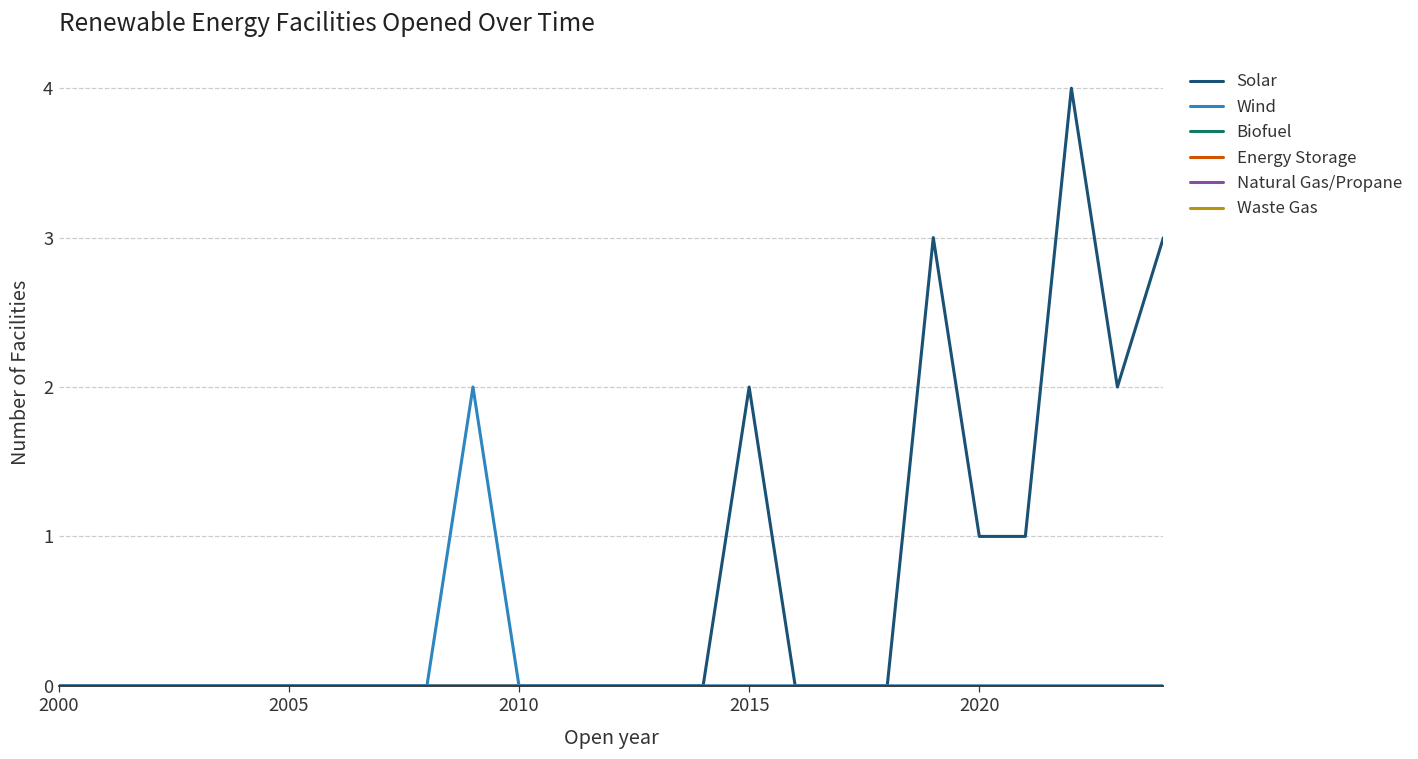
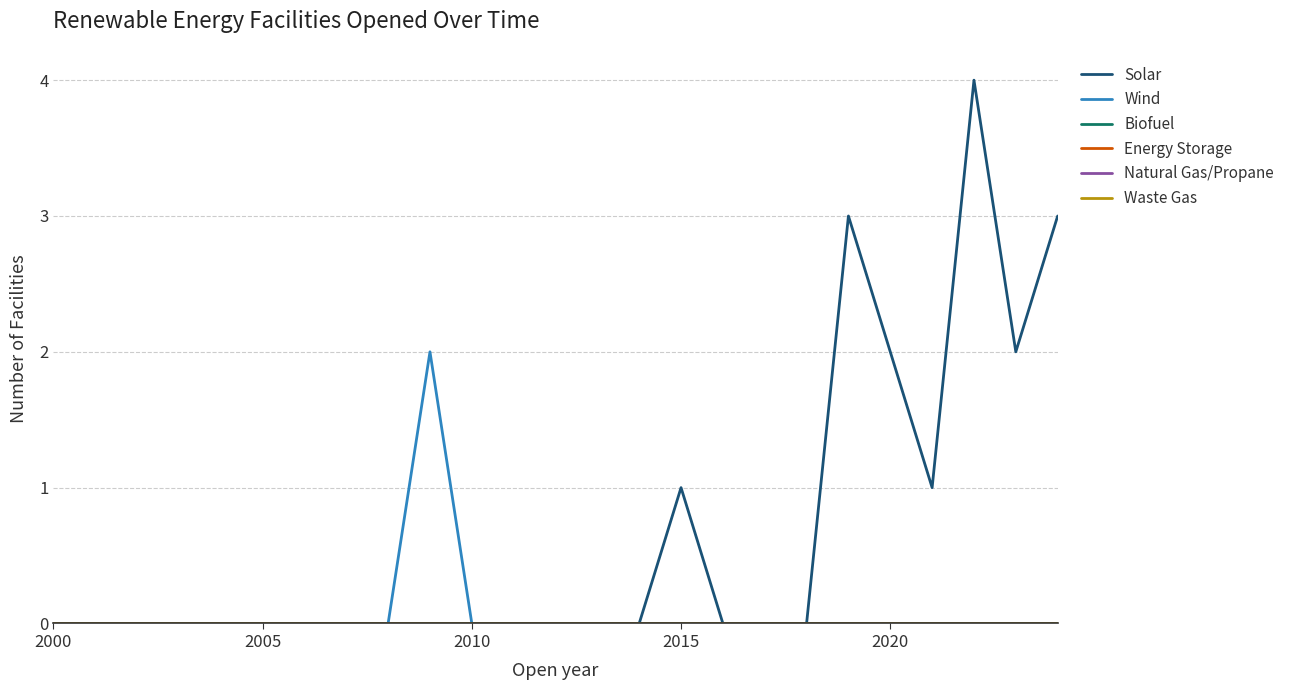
  {
    "Solar": {
-     "2015": 2,
-     "2020": 1
+     "2015": 1,
+     "2020": 2
    }
  }
